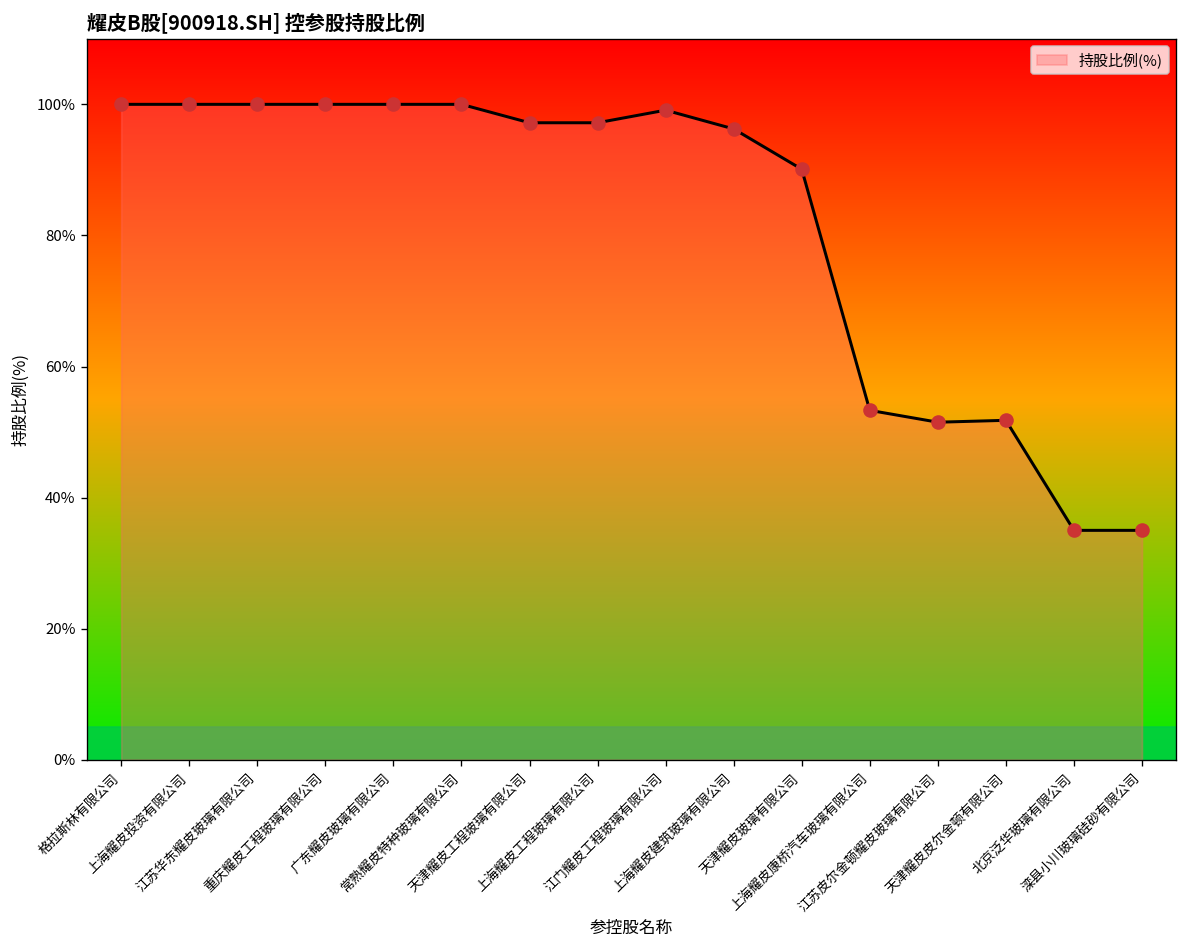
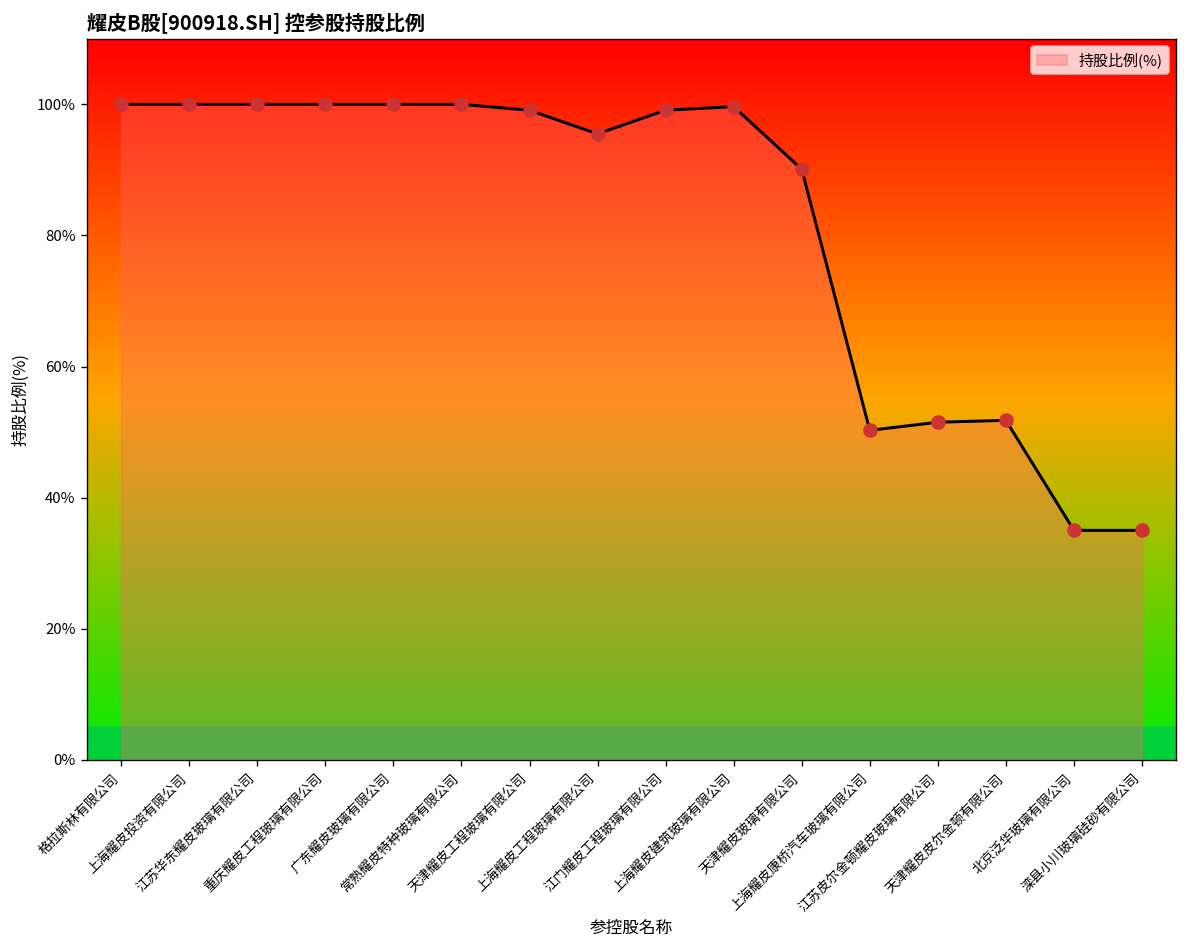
  {
    "格拉斯林有限公司": "100%",
    "上海耀皮投资有限公司": "100%",
    "江苏华东耀皮玻璃有限公司": "100%",
    "重庆耀皮工程玻璃有限公司": "100%",
    "广东耀皮玻璃有限公司": "100%",
    "常熟耀皮特种玻璃有限公司": "100%",
-   "天津耀皮工程玻璃有限公司": "97%",
-   "上海耀皮工程玻璃有限公司": "97%",
+   "天津耀皮工程玻璃有限公司": "99%",
+   "上海耀皮工程玻璃有限公司": "95%",
    "江门耀皮工程玻璃有限公司": "99%",
-   "上海耀皮建筑玻璃有限公司": "96%",
+   "上海耀皮建筑玻璃有限公司": "100%",
    "天津耀皮玻璃有限公司": "90%",
-   "上海耀皮康桥汽车玻璃有限公司": "53%",
+   "上海耀皮康桥汽车玻璃有限公司": "50%",
    "江苏皮尔金顿耀皮玻璃有限公司": "52%",
    "天津耀皮皮尔金顿有限公司": "52%",
    "北京泛华玻璃有限公司": "35%",
    "滦县小川玻璃硅砂有限公司": "35%"
  }
